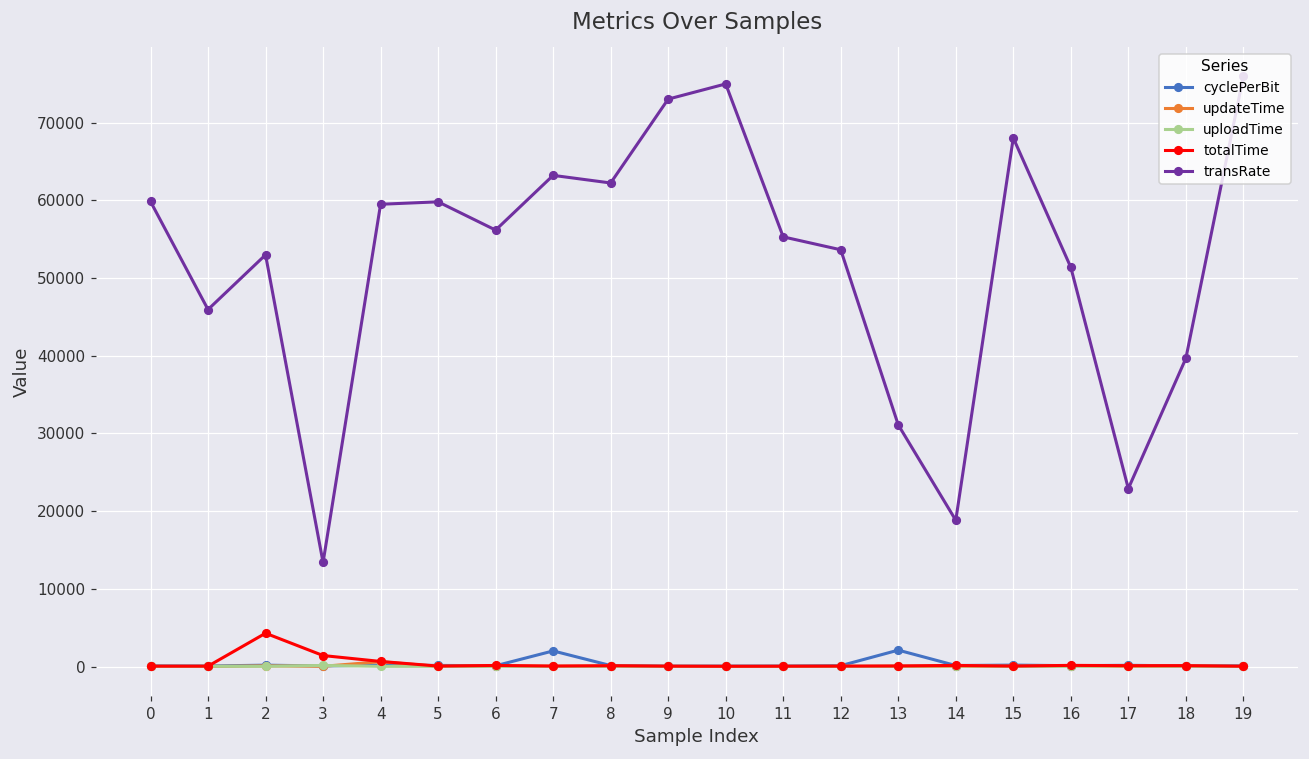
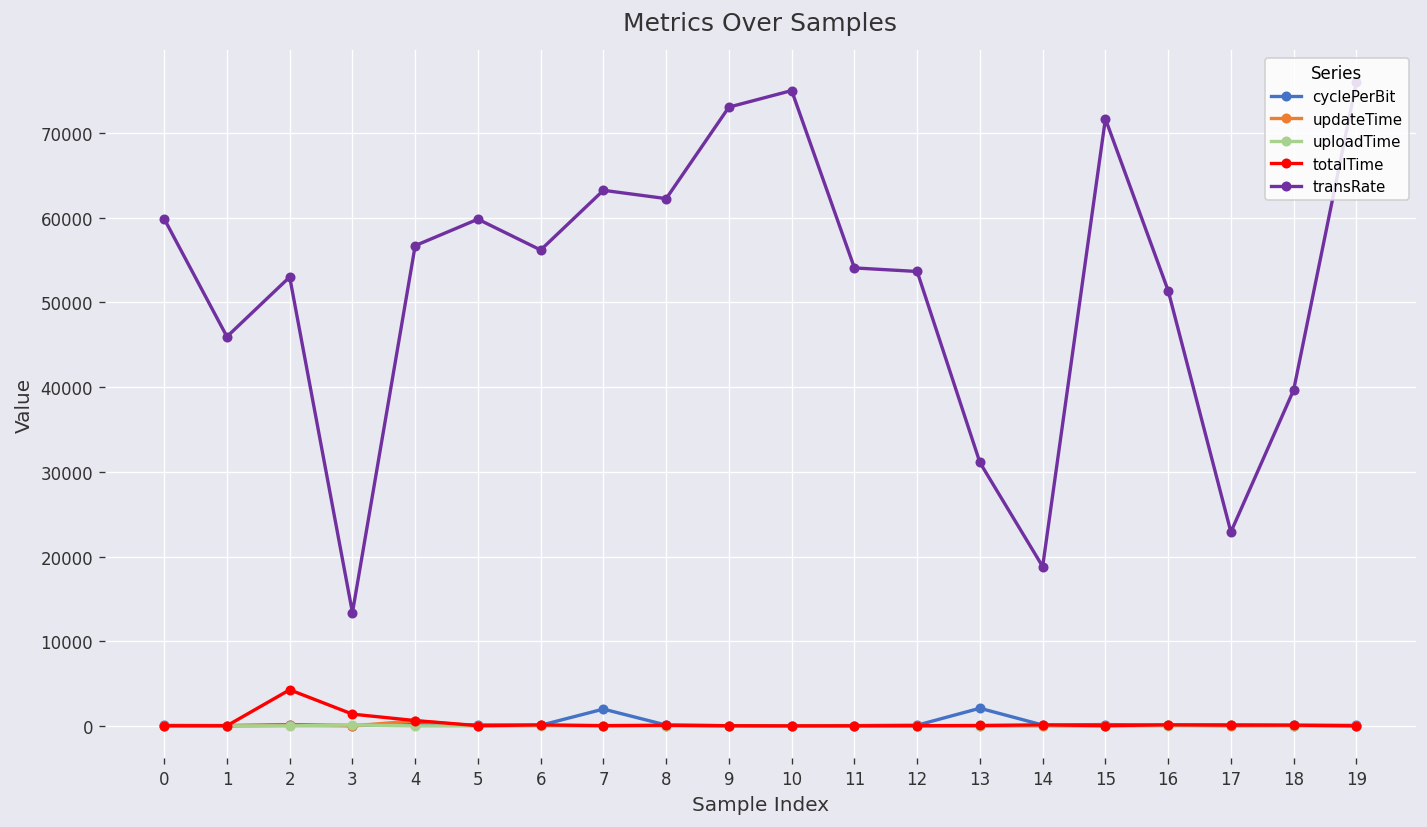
  {
    "cyclePerBit": {
      "7": 2000,
      "13": 2000
    },
    "totalTime": {
      "2": 4000,
      "3": 1000
    },
    "transRate": {
      "0": 60000,
      "1": 46000,
      "2": 53000,
      "3": 13000,
-     "4": 59000,
+     "4": 57000,
      "5": 60000,
      "6": 56000,
      "7": 63000,
      "8": 62000,
      "9": 73000,
      "10": 75000,
-     "11": 55000,
+     "11": 54000,
      "12": 54000,
      "13": 31000,
      "14": 19000,
-     "15": 68000,
+     "15": 72000,
      "16": 51000,
      "17": 23000,
      "18": 40000
    }
  }
